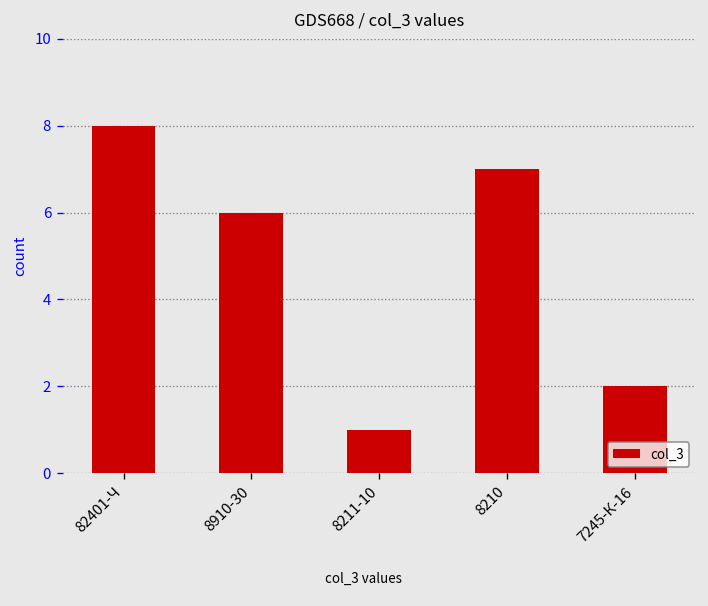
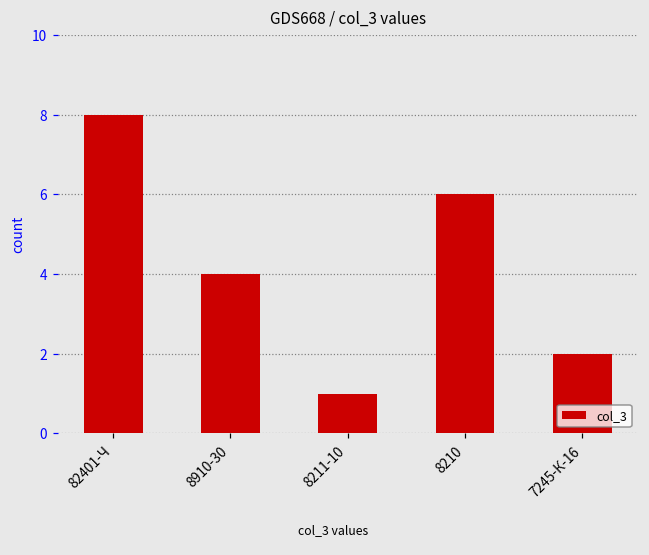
  {
    "82401-Ч": 8,
-   "8910-30": 6,
+   "8910-30": 4,
    "8211-10": 1,
-   "8210": 7,
+   "8210": 6,
    "7245-К-16": 2
  }
